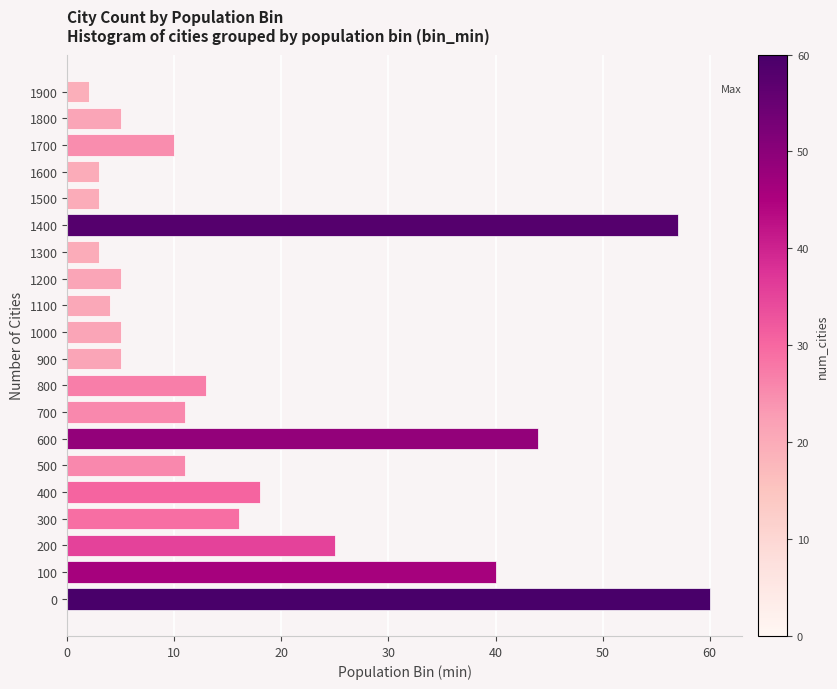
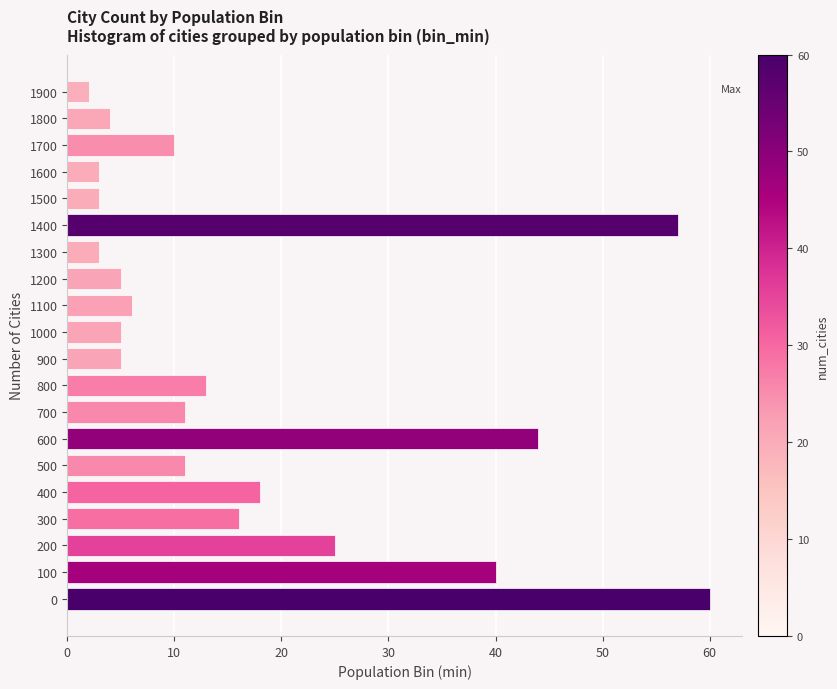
  {
    "1900": 2,
-   "1800": 5,
+   "1800": 4,
    "1700": 10,
    "1600": 3,
    "1500": 3,
    "1400": 57,
    "1300": 3,
    "1200": 5,
-   "1100": 4,
+   "1100": 6,
    "1000": 5,
    "900": 5,
    "800": 13,
    "700": 11,
    "600": 44,
    "500": 11,
    "400": 18,
    "300": 16,
    "200": 25,
    "100": 40,
    "0": 60
  }
